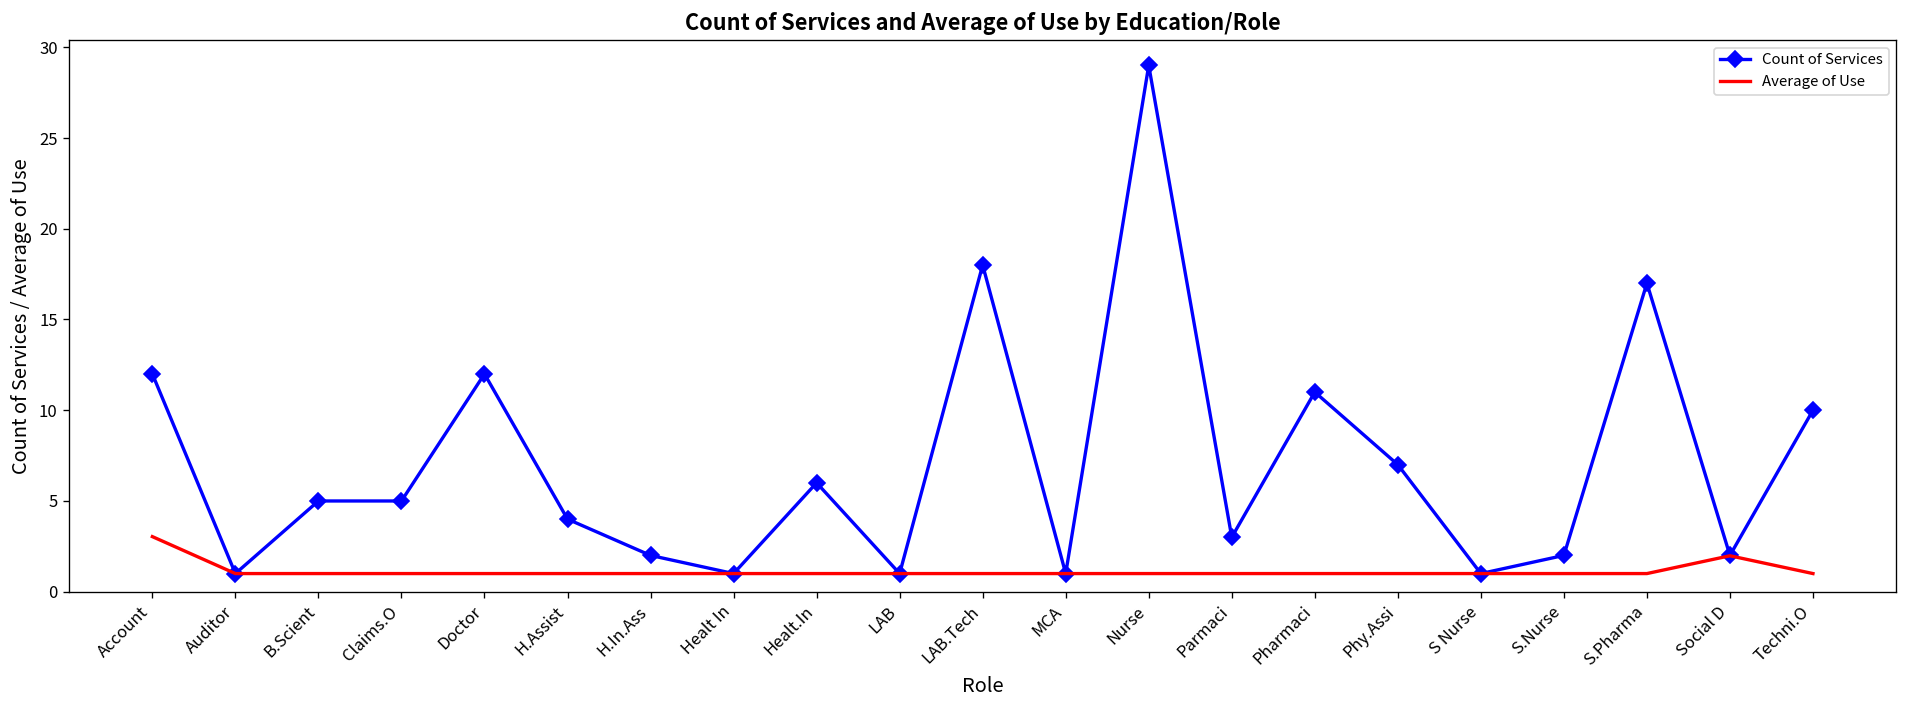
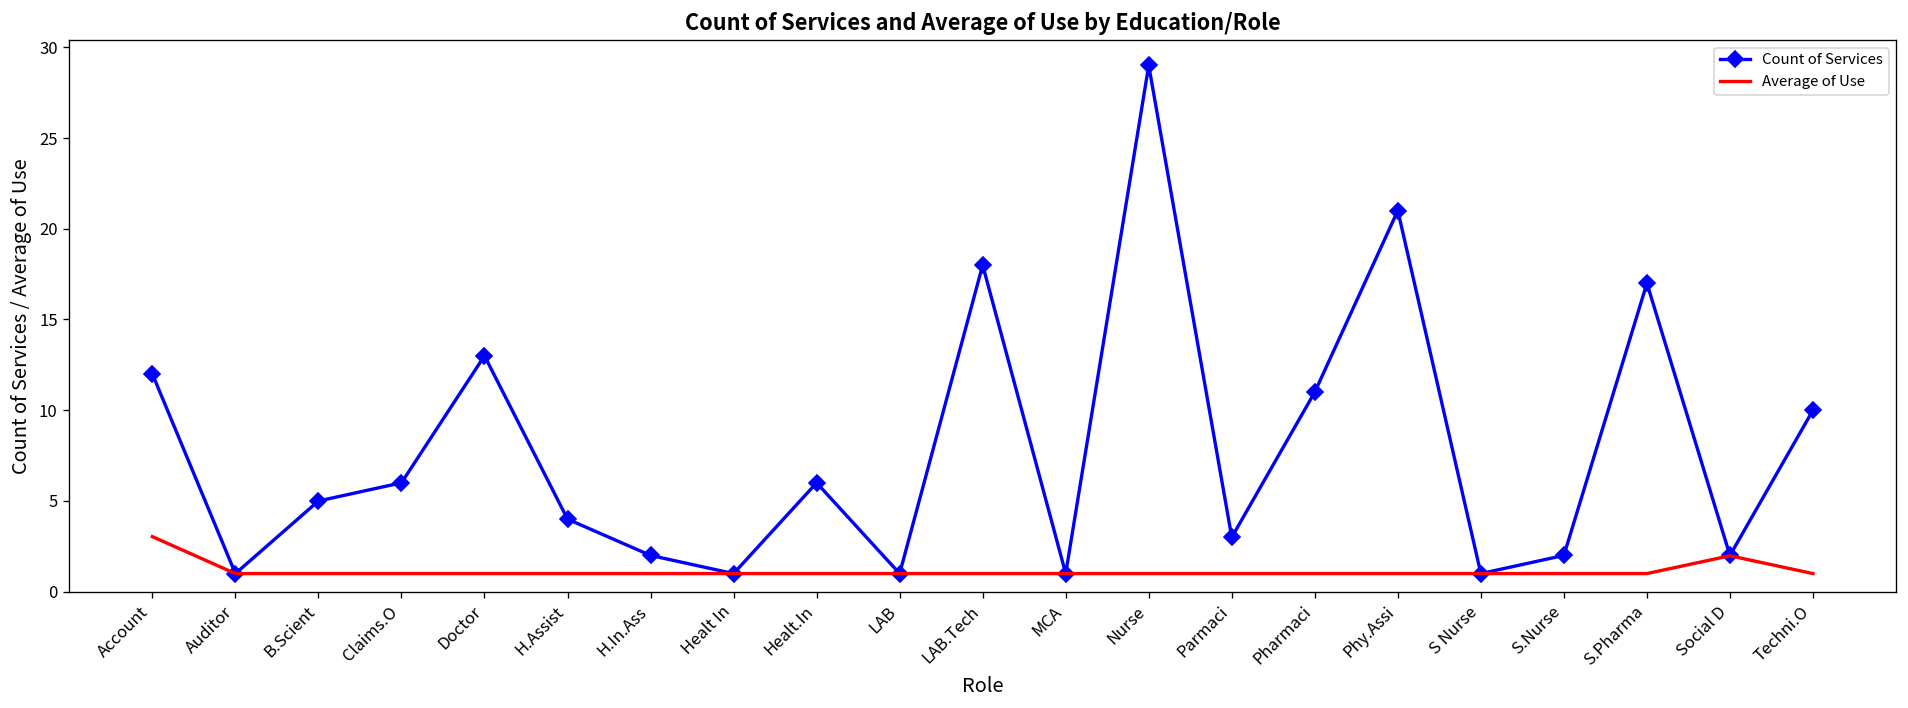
  {
    "Count of Services": {
      "Account": 12,
      "B.Scient": 5,
-     "Claims.O": 5,
-     "Doctor": 12,
+     "Claims.O": 6,
+     "Doctor": 13,
      "H.Assist": 4,
      "H.In.Ass": 2,
      "Healt.In": 6,
      "LAB.Tech": 18,
      "Nurse": 29,
      "Parmaci": 3,
      "Pharmaci": 11,
-     "Phy.Assi": 7,
+     "Phy.Assi": 21,
      "S.Nurse": 2,
      "S.Pharma": 17,
      "Techni.O": 10
    },
    "Average of Use": {
      "Account": 3,
      "B.Scient": 1,
      "Claims.O": 1,
      "Doctor": 1,
      "H.Assist": 1,
      "H.In.Ass": 1,
      "Healt.In": 1,
      "LAB.Tech": 1,
      "Nurse": 1,
      "Parmaci": 1,
      "Pharmaci": 1,
      "Phy.Assi": 1,
      "S.Nurse": 1,
      "S.Pharma": 1,
      "Techni.O": 1
    }
  }
